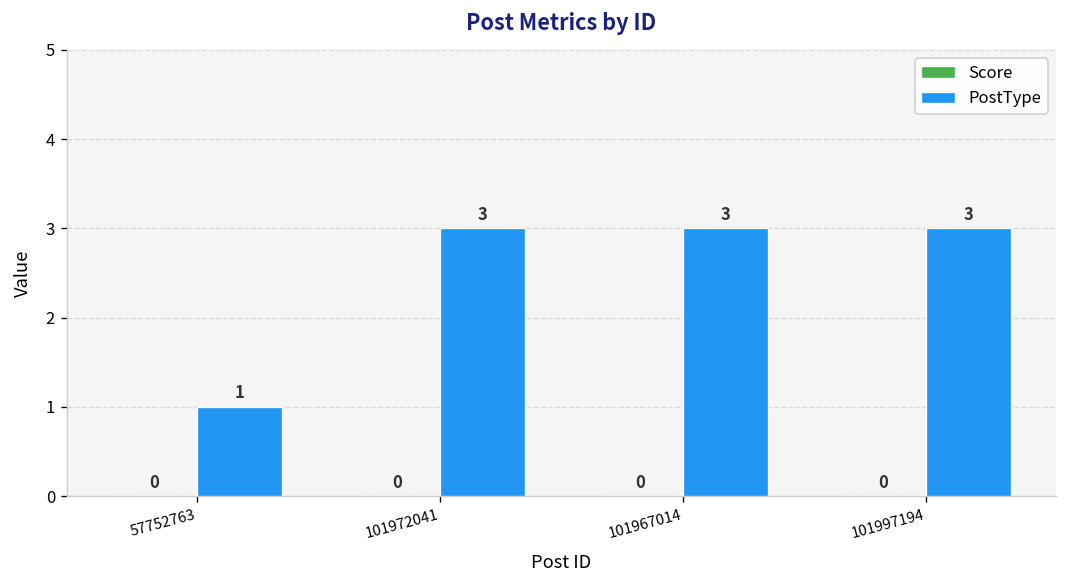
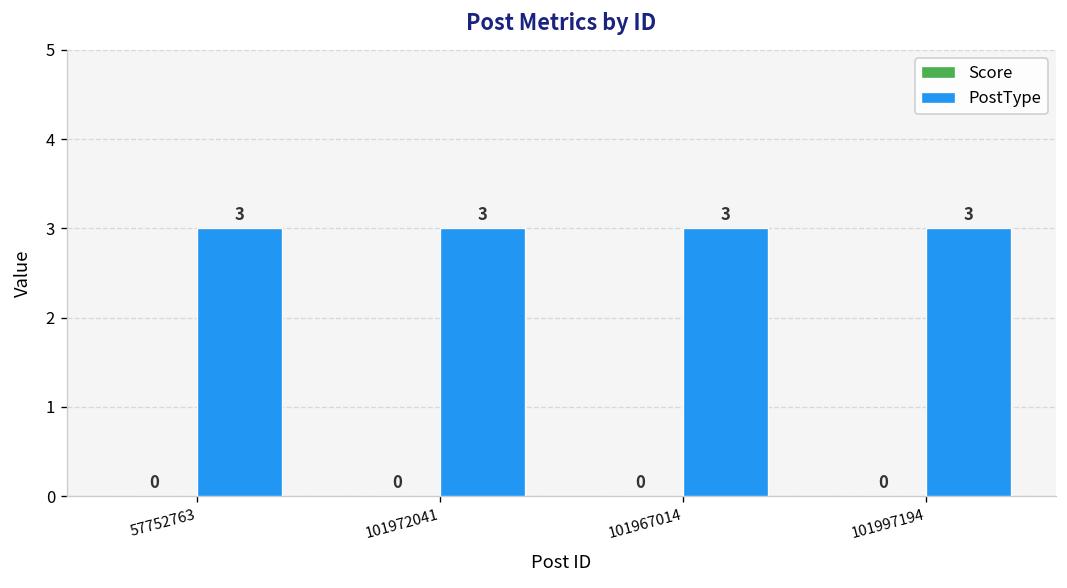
  {
    "Score": {
      "57752763": 0,
      "101972041": 0,
      "101967014": 0,
      "101997194": 0
    },
    "PostType": {
-     "57752763": 1,
+     "57752763": 3,
      "101972041": 3,
      "101967014": 3,
      "101997194": 3
    }
  }
